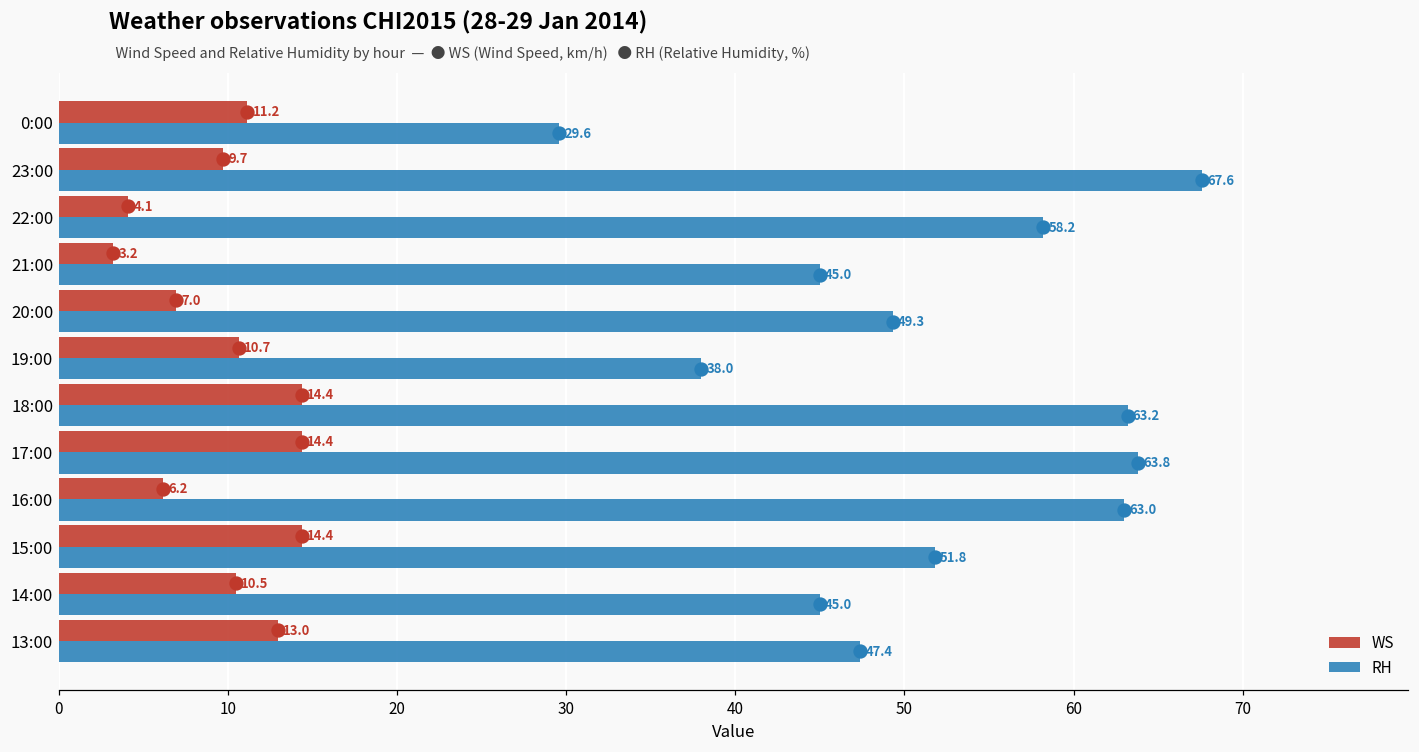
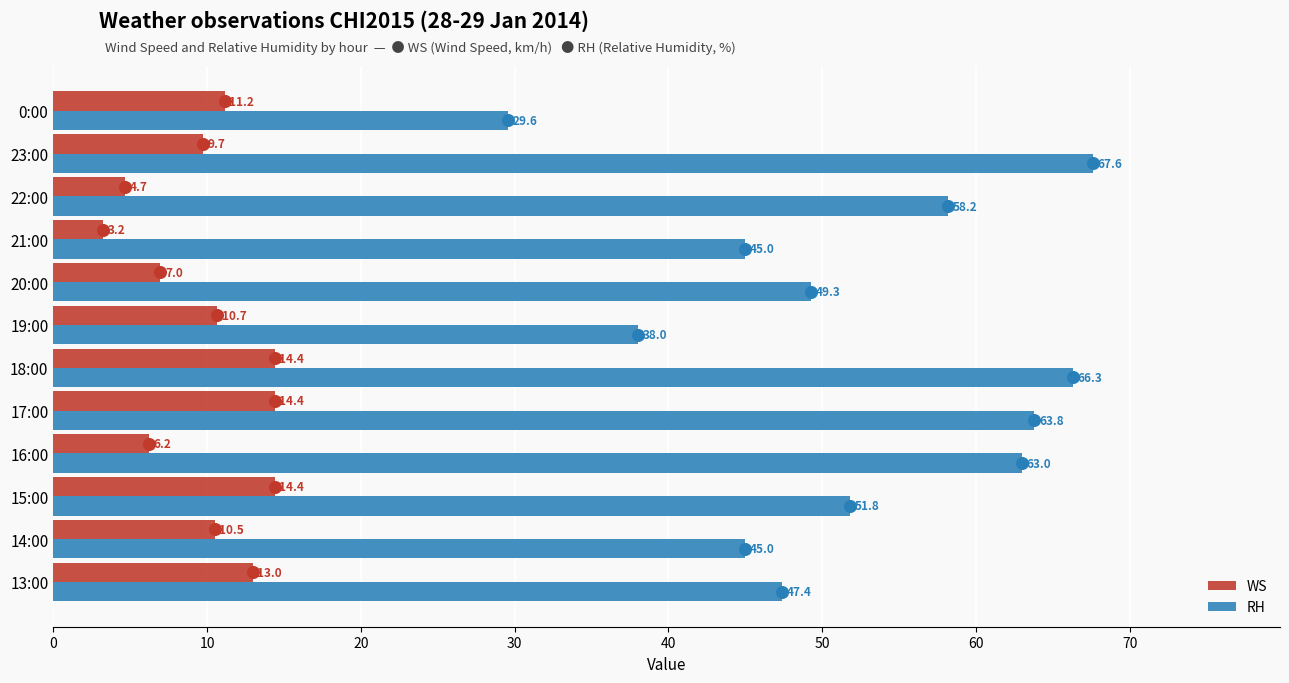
  {
    "WS": {
      "0:00": 11.2,
      "23:00": 9.7,
-     "22:00": 4.1,
+     "22:00": 4.7,
      "21:00": 3.2,
      "20:00": 7.0,
      "19:00": 10.7,
      "18:00": 14.4,
      "17:00": 14.4,
      "16:00": 6.2,
      "15:00": 14.4,
      "14:00": 10.5,
      "13:00": 13.0
    },
    "RH": {
      "0:00": 29.6,
      "23:00": 67.6,
      "22:00": 58.2,
      "21:00": 45.0,
      "20:00": 49.3,
      "19:00": 38.0,
-     "18:00": 63.2,
+     "18:00": 66.3,
      "17:00": 63.8,
      "16:00": 63.0,
      "15:00": 51.8,
      "14:00": 45.0,
      "13:00": 47.4
    }
  }
